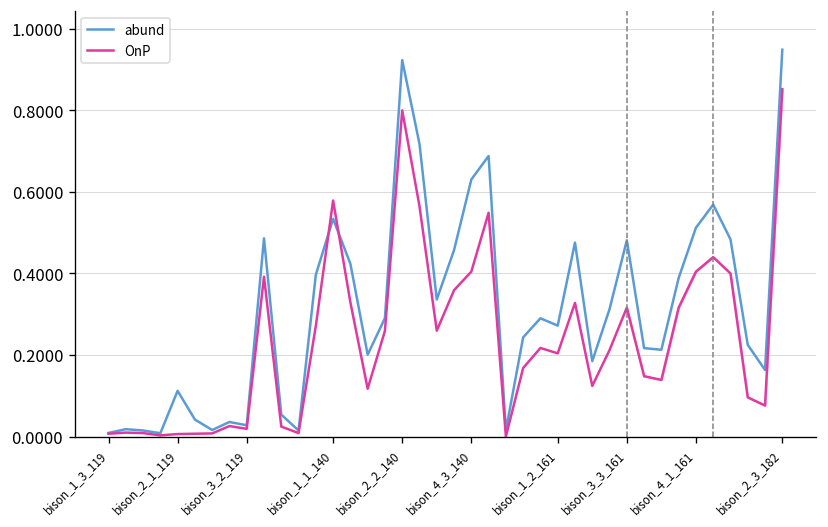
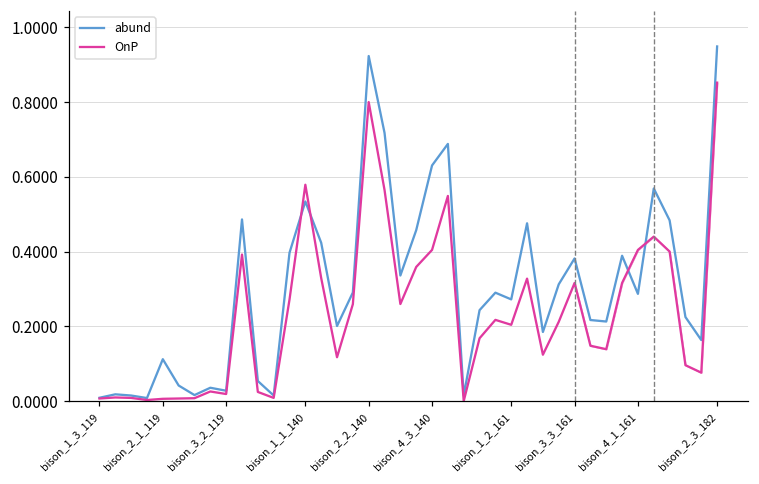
  {
    "abund": {
      "bison_2_1_119": 0.11,
      "bison_3_2_119": 0.03,
      "bison_1_1_140": 0.53,
      "bison_2_2_140": 0.92,
      "bison_4_3_140": 0.63,
      "bison_1_2_161": 0.27,
-     "bison_3_3_161": 0.48,
-     "bison_4_1_161": 0.51,
+     "bison_3_3_161": 0.38,
+     "bison_4_1_161": 0.29,
      "bison_2_3_182": 0.95
    }
  }
